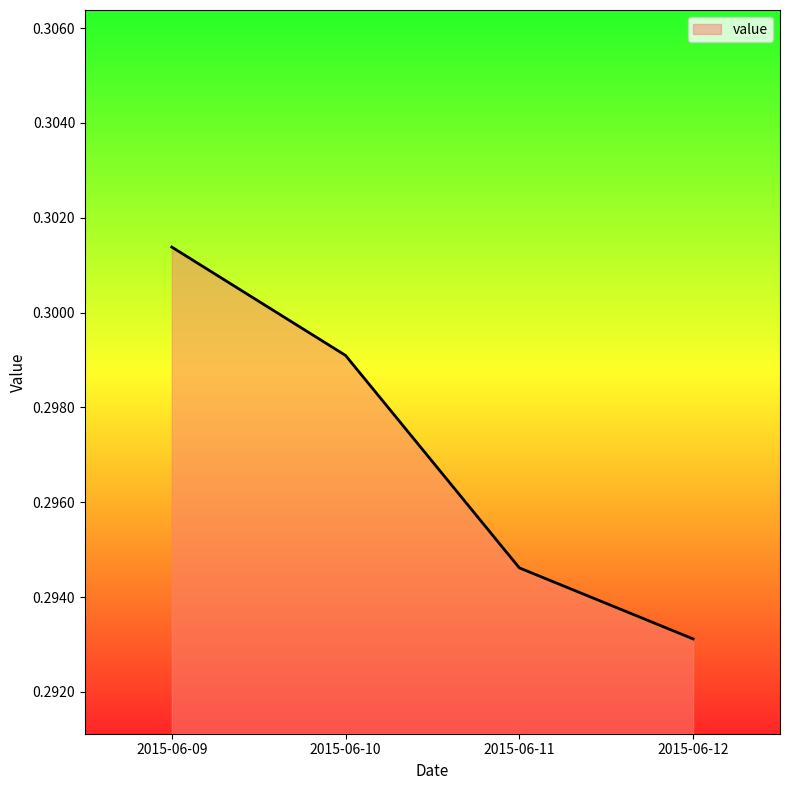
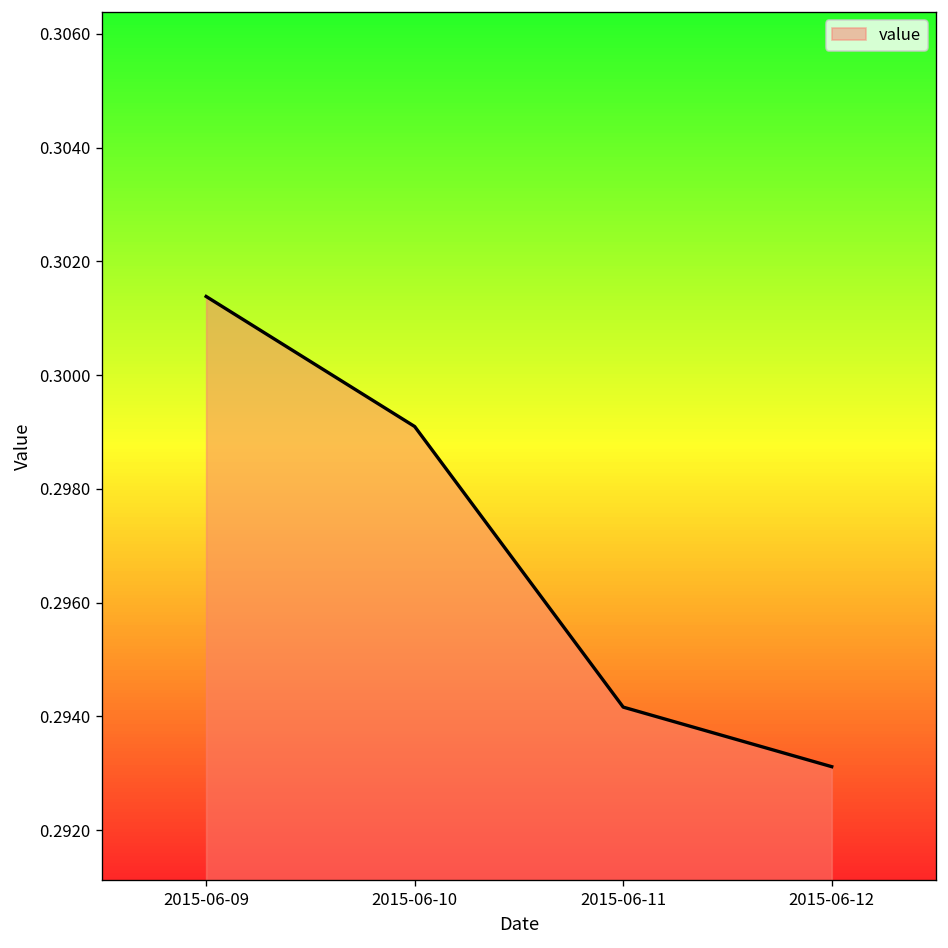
  {
    "2015-06-09": 0.3014,
    "2015-06-10": 0.2991,
-   "2015-06-11": 0.2946,
+   "2015-06-11": 0.2942,
    "2015-06-12": 0.2931
  }
